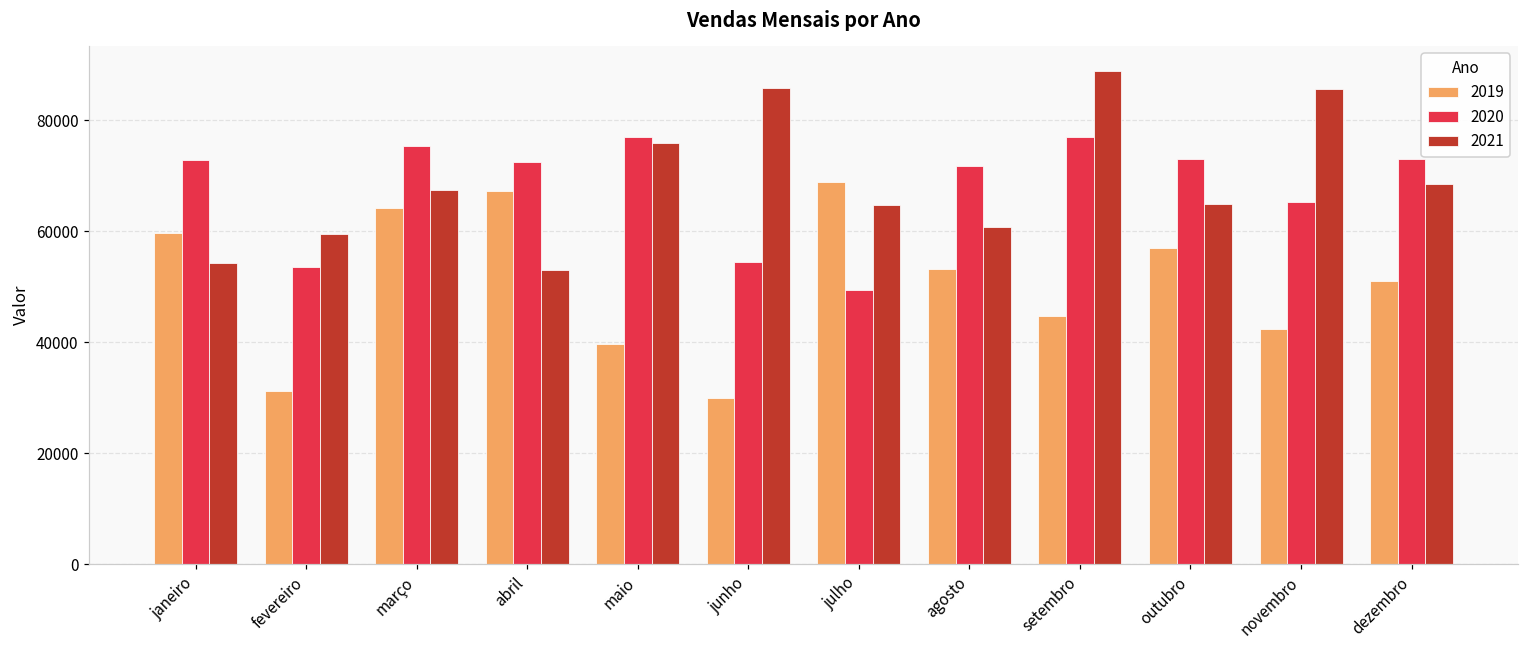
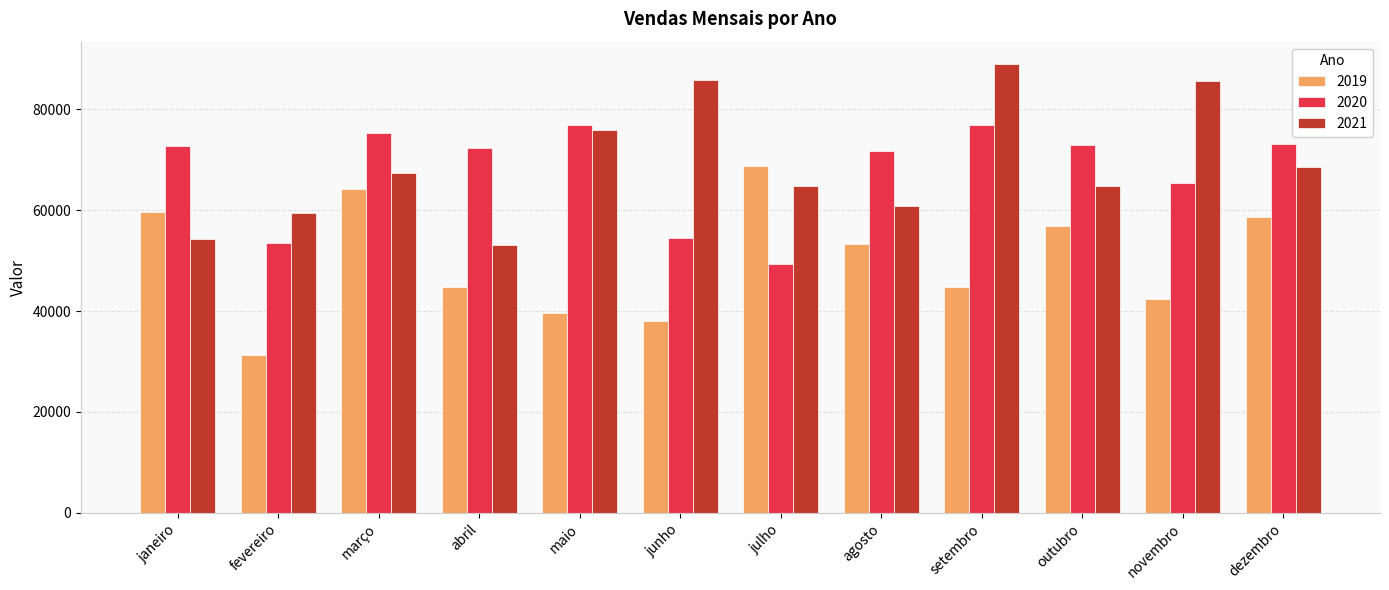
  {
    "2019": {
      "janeiro": 60000,
      "fevereiro": 31000,
      "março": 64000,
-     "abril": 67000,
+     "abril": 45000,
      "maio": 40000,
-     "junho": 30000,
+     "junho": 38000,
      "julho": 69000,
      "agosto": 53000,
      "setembro": 45000,
      "outubro": 57000,
      "novembro": 42000,
-     "dezembro": 51000
+     "dezembro": 59000
    }
  }
